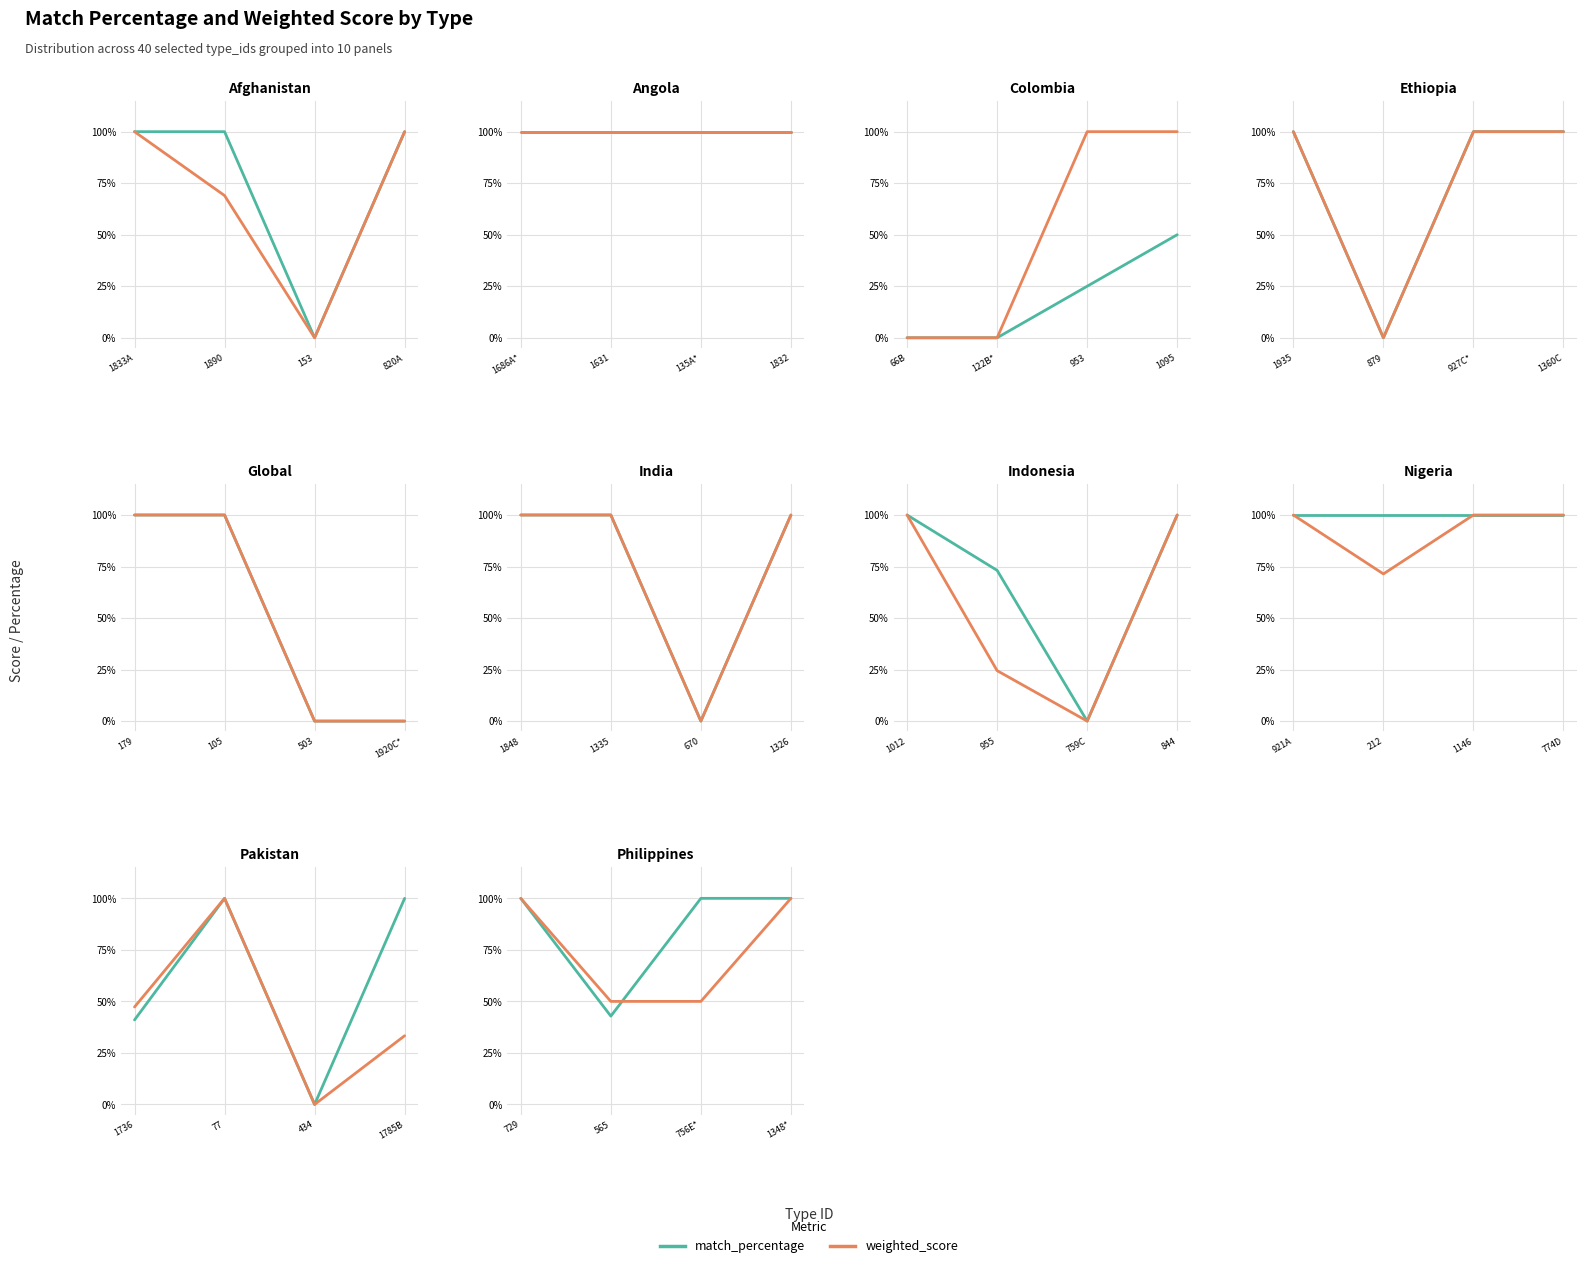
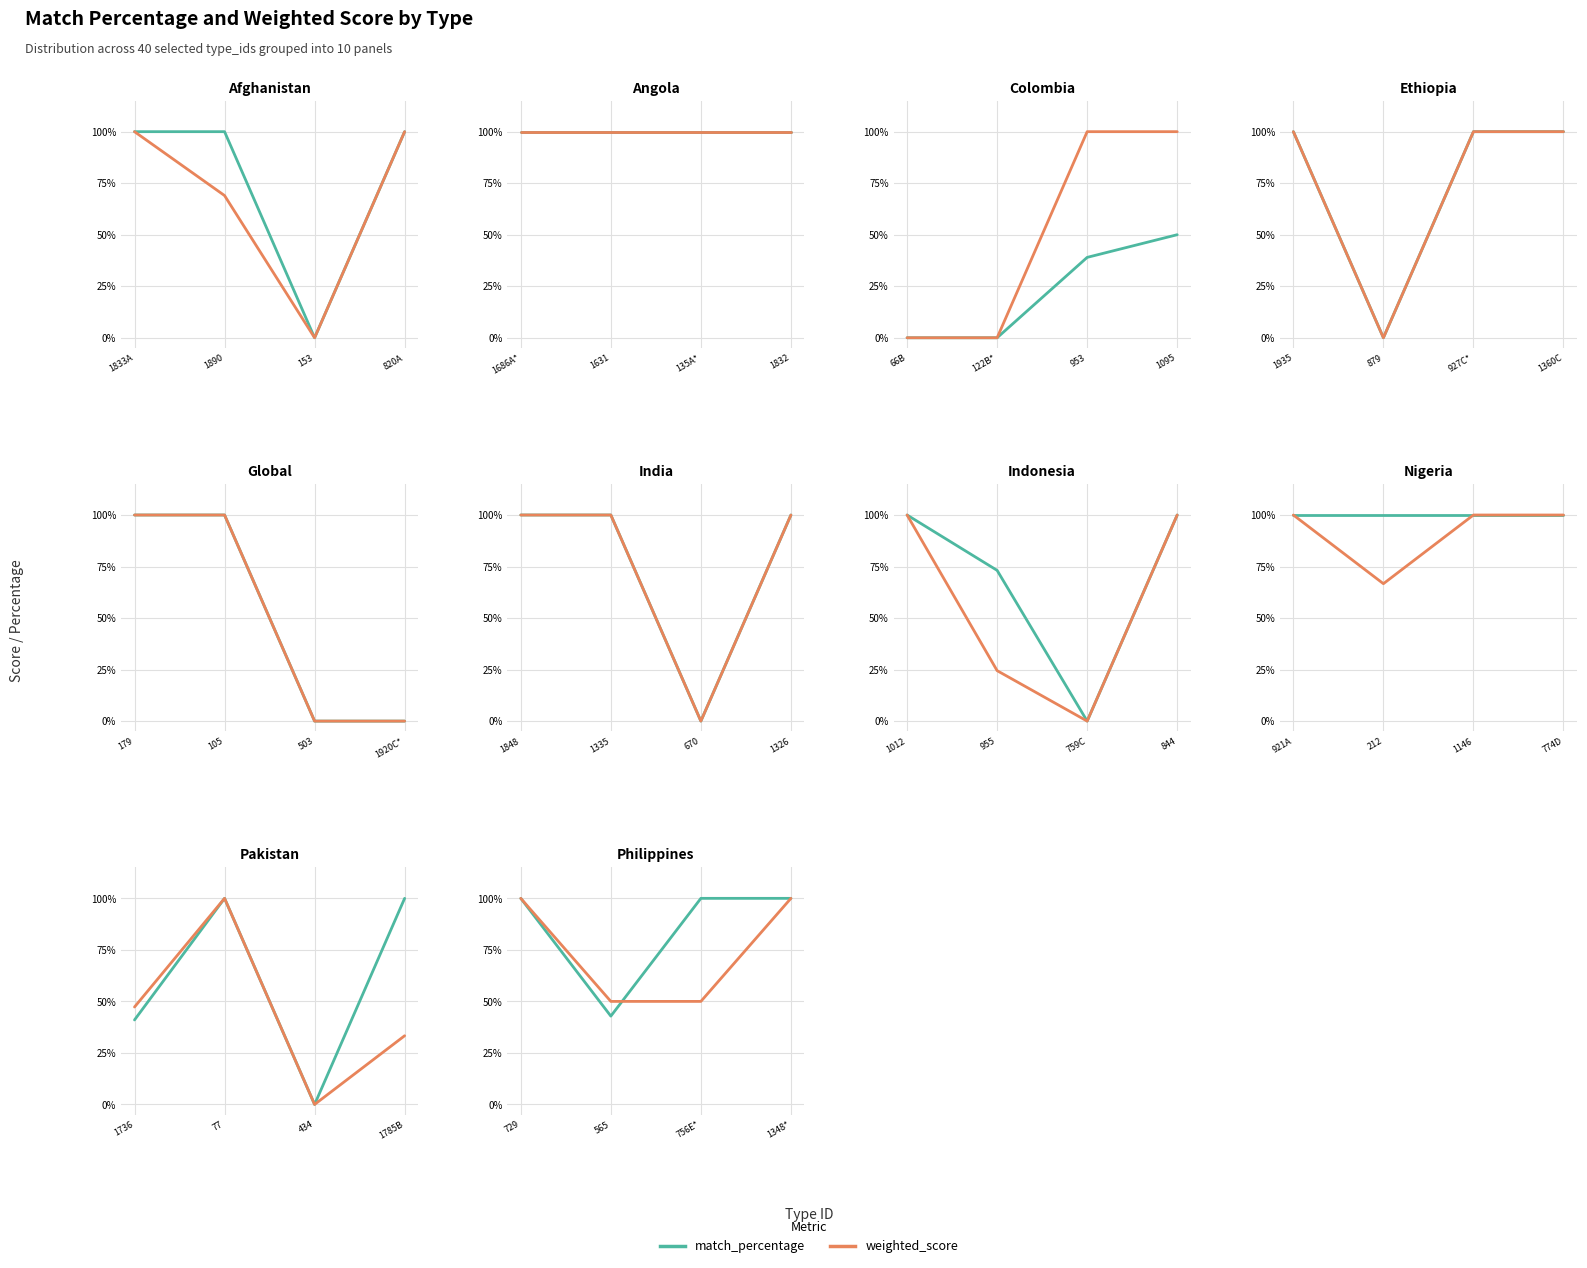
  {
    "Afghanistan": {
      "match_percentage": {
        "1890": "100%"
      },
      "weighted_score": {
        "1890": "69%"
      }
    },
    "Angola": {
      "1686A*": "100%",
      "1631": "100%",
      "135A*": "100%",
      "1832": "100%"
    },
    "Colombia": {
      "match_percentage": {
-       "953": "25%",
+       "953": "39%",
        "1095": "50%"
      },
      "weighted_score": {
        "953": "100%",
        "1095": "100%"
      }
    },
    "Ethiopia": {
      "1935": "100%",
      "879": "0%",
      "927C*": "100%",
      "1360C": "100%"
    },
    "Global": {
      "179": "100%",
      "105": "100%",
      "503": "0%",
      "1920C*": "0%"
    },
    "India": {
      "1848": "100%",
      "1335": "100%",
      "670": "0%",
      "1326": "100%"
    },
    "Indonesia": {
      "match_percentage": {
        "955": "73%"
      },
      "weighted_score": {
        "955": "24%"
      }
    },
    "Nigeria": {
      "match_percentage": {
        "212": "100%"
      },
      "weighted_score": {
-       "212": "71%"
+       "212": "67%"
      }
    },
    "Pakistan": {
      "match_percentage": {
        "1736": "41%",
        "1785B": "100%"
      },
      "weighted_score": {
        "1736": "47%",
        "1785B": "33%"
      }
    },
    "Philippines": {
      "match_percentage": {
        "565": "43%",
        "756E*": "100%"
      },
      "weighted_score": {
        "565": "50%",
        "756E*": "50%"
      }
    }
  }
